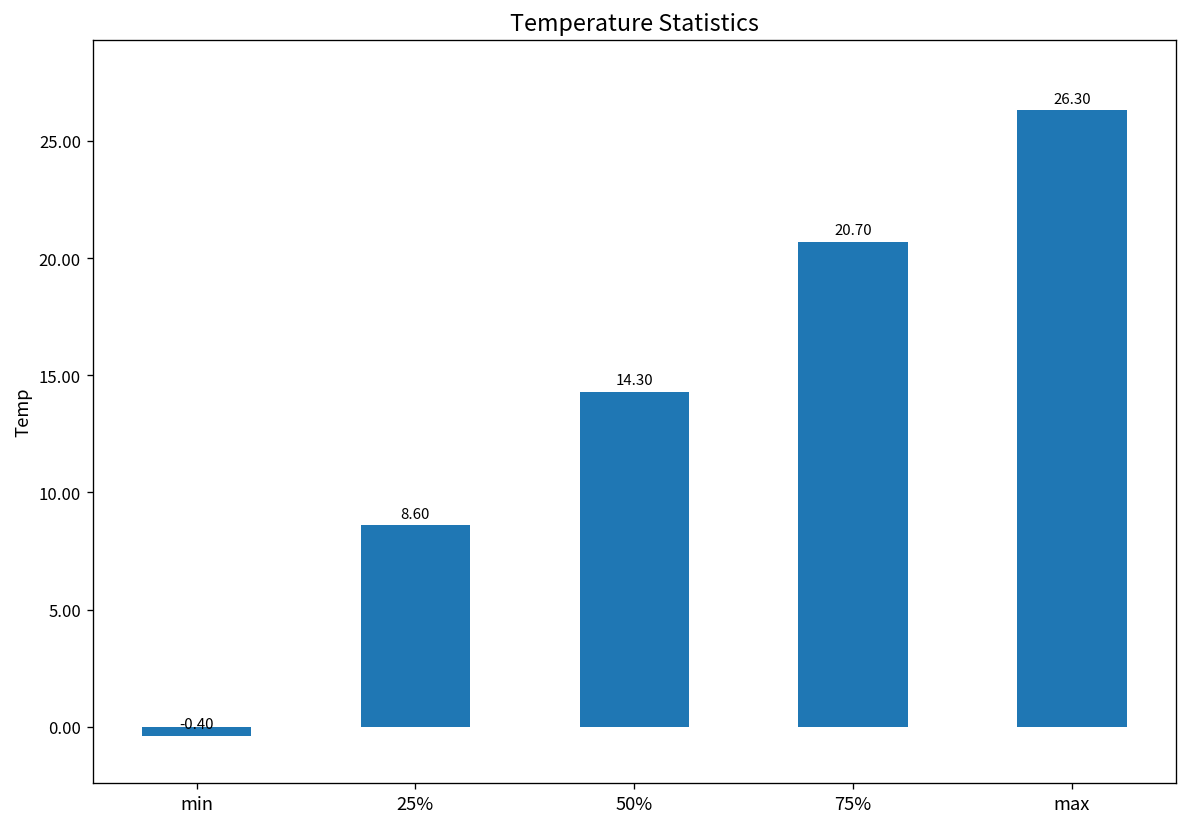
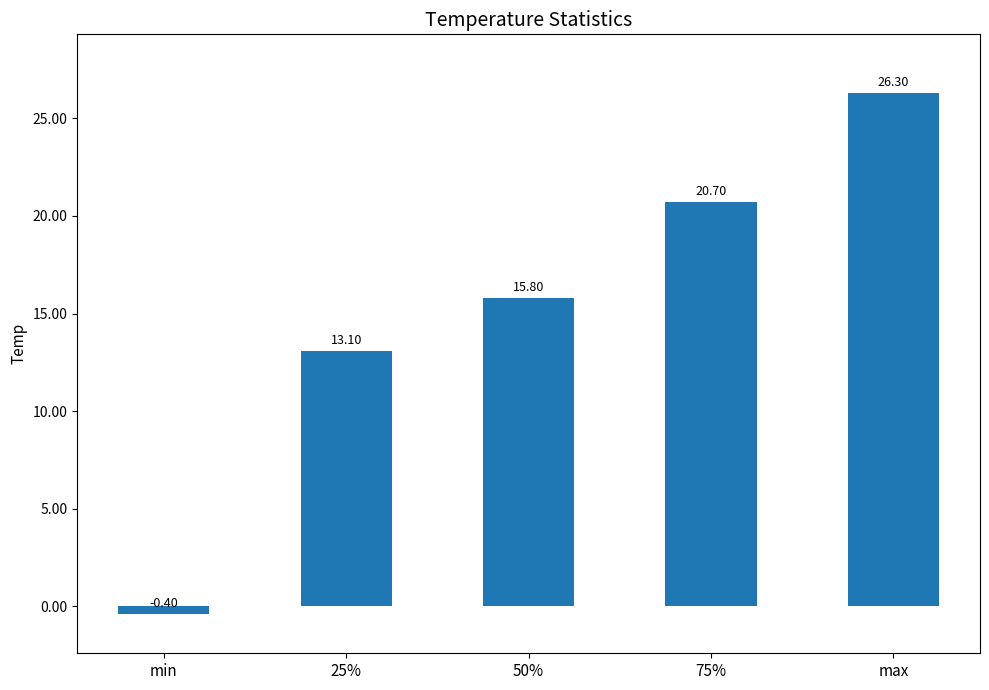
  {
    "min": -0.40,
-   "25%": 8.60,
-   "50%": 14.30,
+   "25%": 13.10,
+   "50%": 15.80,
    "75%": 20.70,
    "max": 26.30
  }
